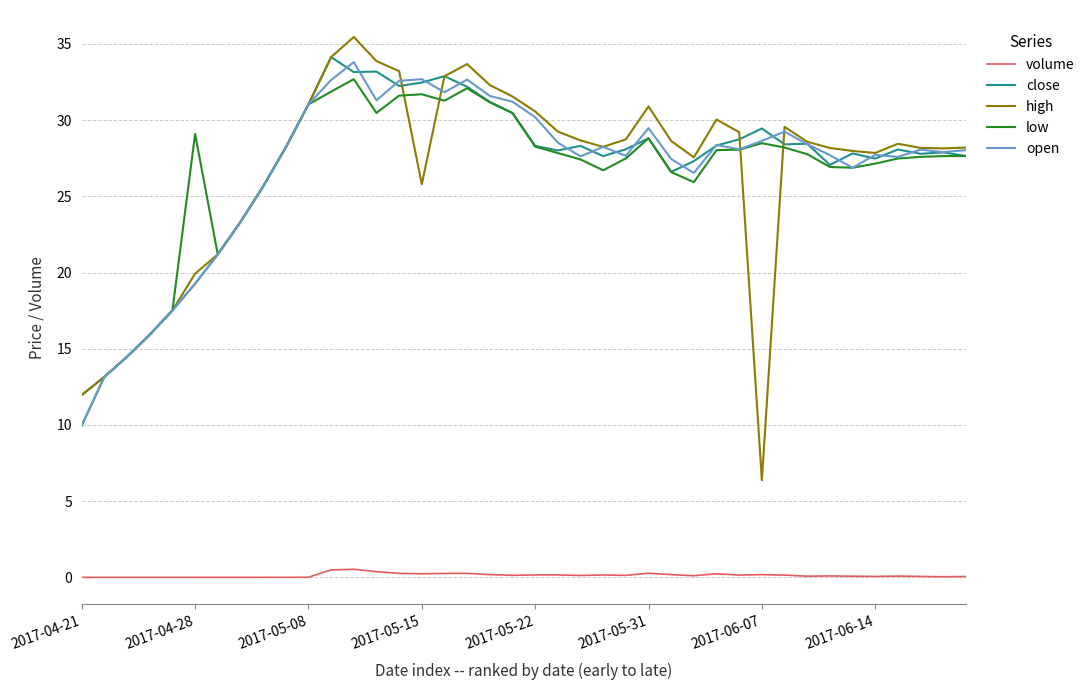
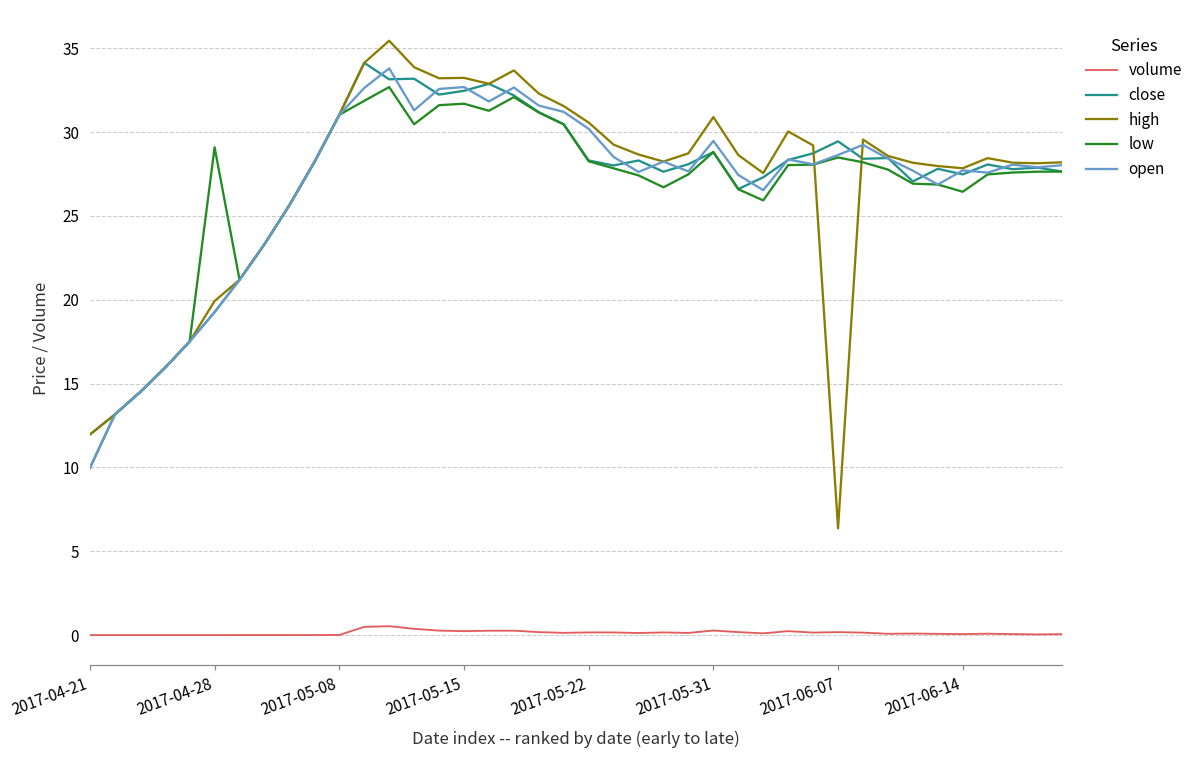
  {
    "volume": {
      "2017-04-21": 0.0,
      "2017-04-28": 0.0,
      "2017-05-08": 0.0,
      "2017-05-15": 0.2,
      "2017-05-22": 0.2,
      "2017-05-31": 0.3,
      "2017-06-07": 0.2,
      "2017-06-14": 0.1
    },
    "close": {
      "2017-05-15": 32.5,
      "2017-06-07": 29.5,
      "2017-06-14": 27.5
    },
    "high": {
      "2017-04-28": 19.9,
-     "2017-05-15": 25.8,
+     "2017-05-15": 33.2,
      "2017-05-22": 30.6,
      "2017-05-31": 30.9,
      "2017-06-07": 6.4
    },
    "low": {
      "2017-04-28": 29.1,
      "2017-05-15": 31.7,
-     "2017-06-14": 27.1
+     "2017-06-14": 26.4
    },
    "open": {
      "2017-05-15": 32.7,
      "2017-05-22": 30.2,
      "2017-05-31": 29.5
    }
  }
